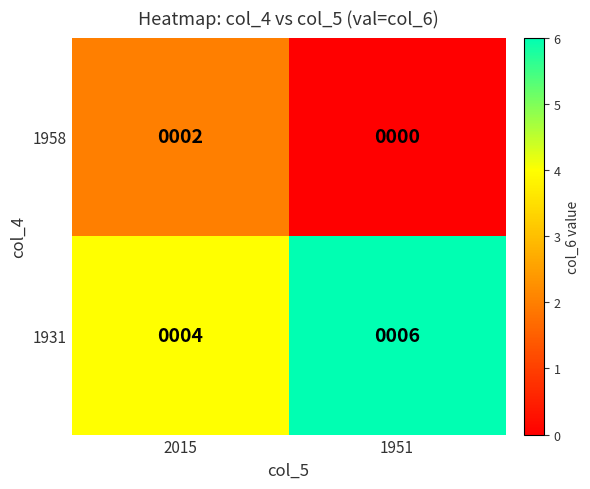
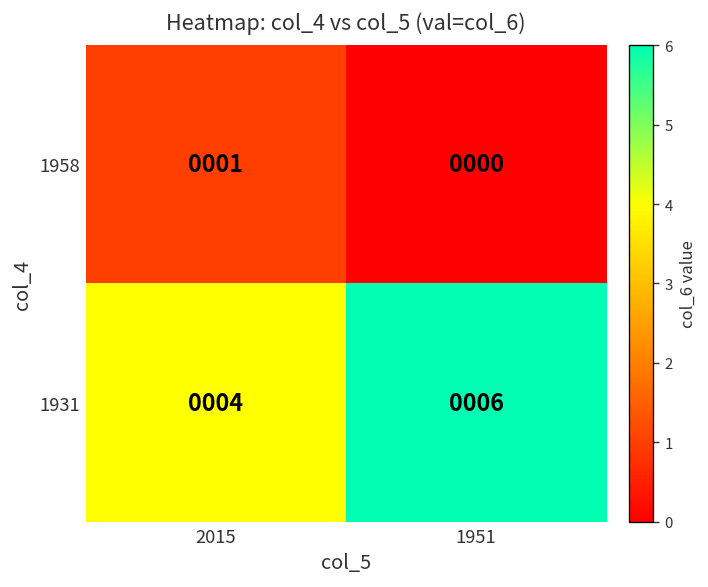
  {
    "1958": {
-     "2015": "0002",
+     "2015": "0001",
      "1951": "0000"
    },
    "1931": {
      "2015": "0004",
      "1951": "0006"
    }
  }
